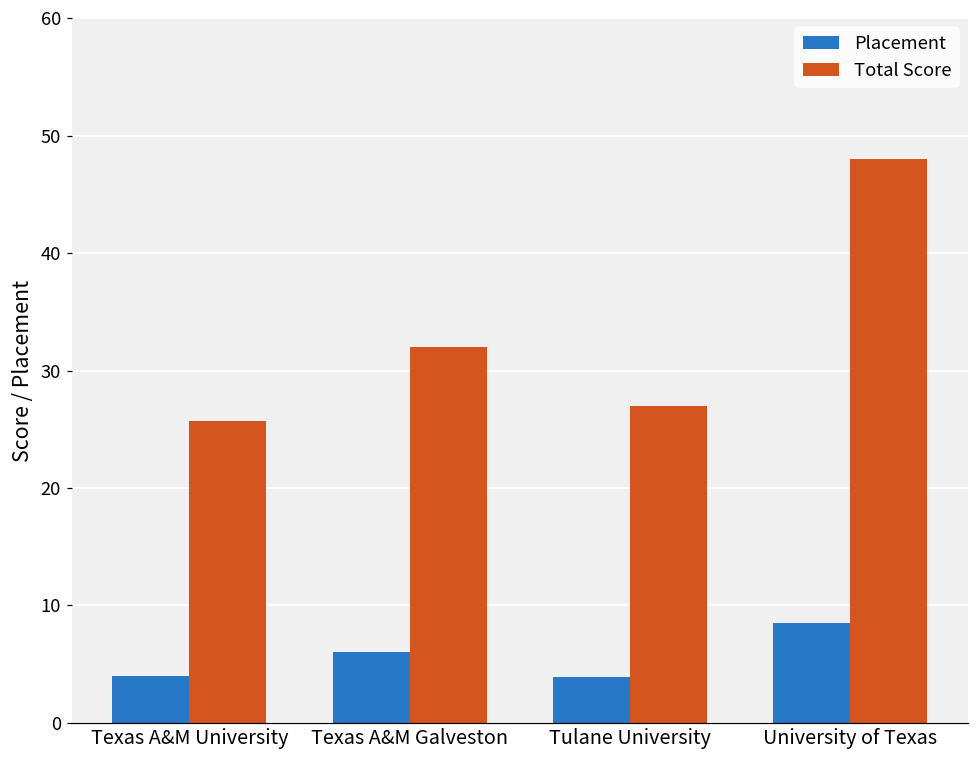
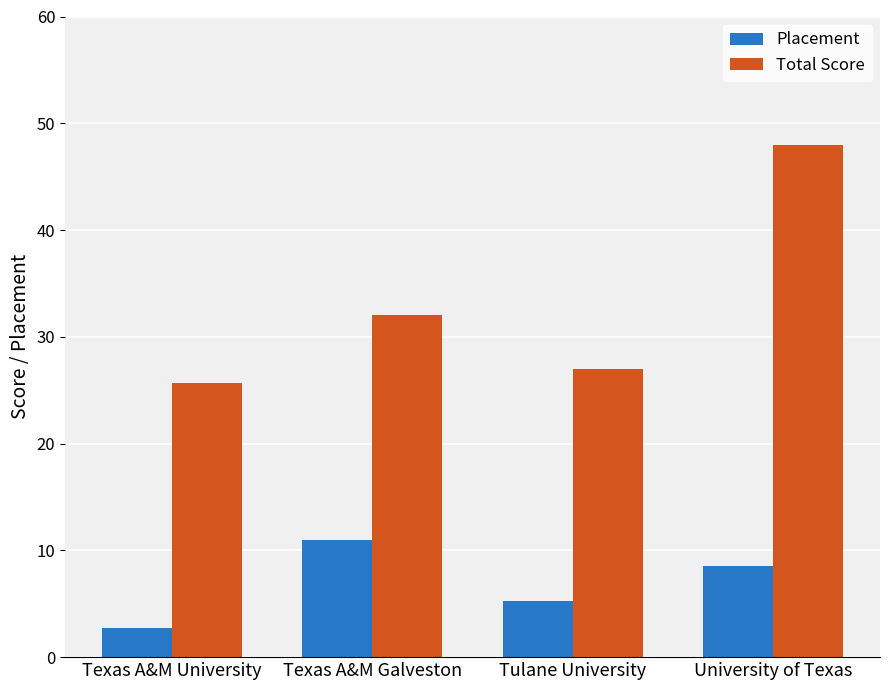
  {
    "Placement": {
-     "Texas A&M University": 4.0,
-     "Texas A&M Galveston": 6,
-     "Tulane University": 3.9,
+     "Texas A&M University": 2.7,
+     "Texas A&M Galveston": 11,
+     "Tulane University": 5.3,
      "University of Texas": 8.5
    },
    "Total Score": {
      "Texas A&M University": 25.7,
      "Texas A&M Galveston": 32.0,
      "Tulane University": 27.0,
      "University of Texas": 48.0
    }
  }
